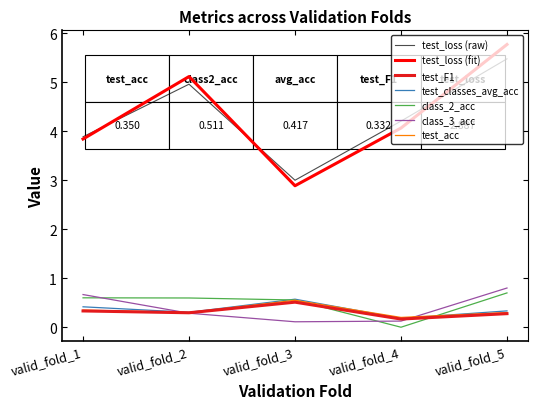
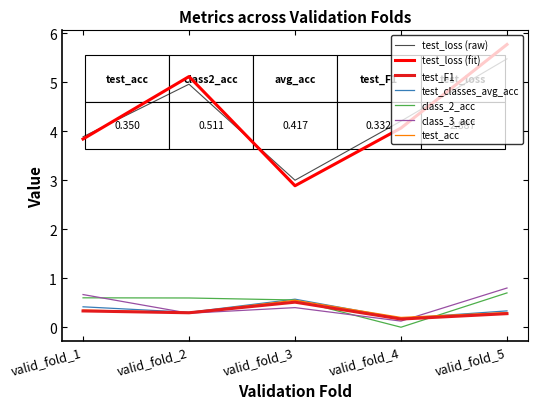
  {
    "test_loss (raw)": {
      "valid_fold_2": 5.0,
      "valid_fold_3": 3.0
    },
    "test_classes_avg_acc": {
      "valid_fold_1": 0.4
    },
    "class_2_acc": {
      "valid_fold_1": 0.6,
      "valid_fold_2": 0.6,
      "valid_fold_4": 0.0,
      "valid_fold_5": 0.7
    },
    "class_3_acc": {
      "valid_fold_1": 0.7,
-     "valid_fold_3": 0.1,
+     "valid_fold_3": 0.4,
      "valid_fold_5": 0.8
    }
  }
